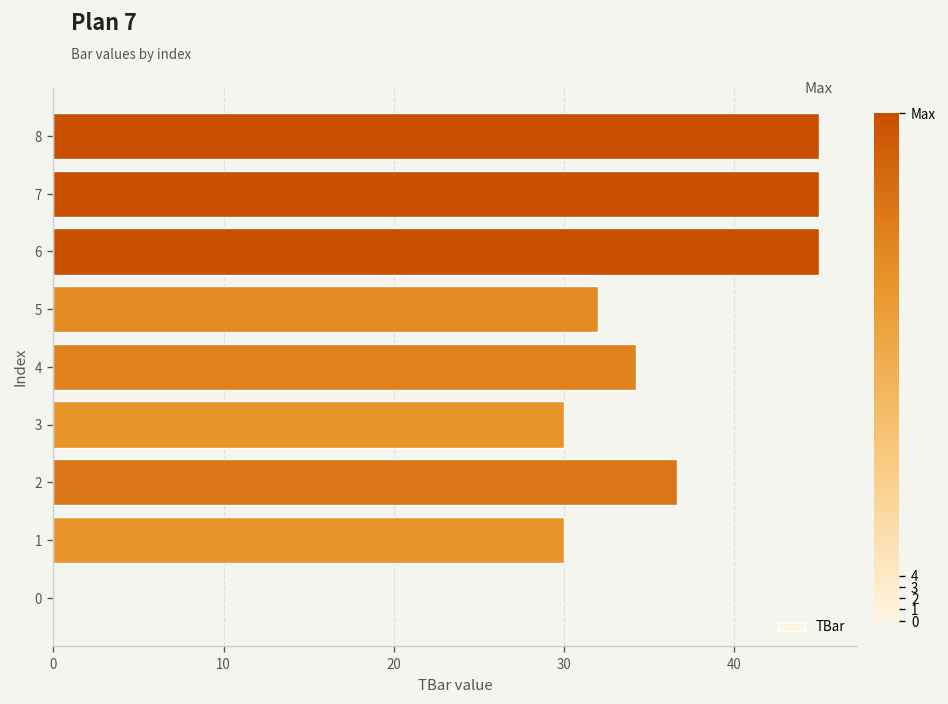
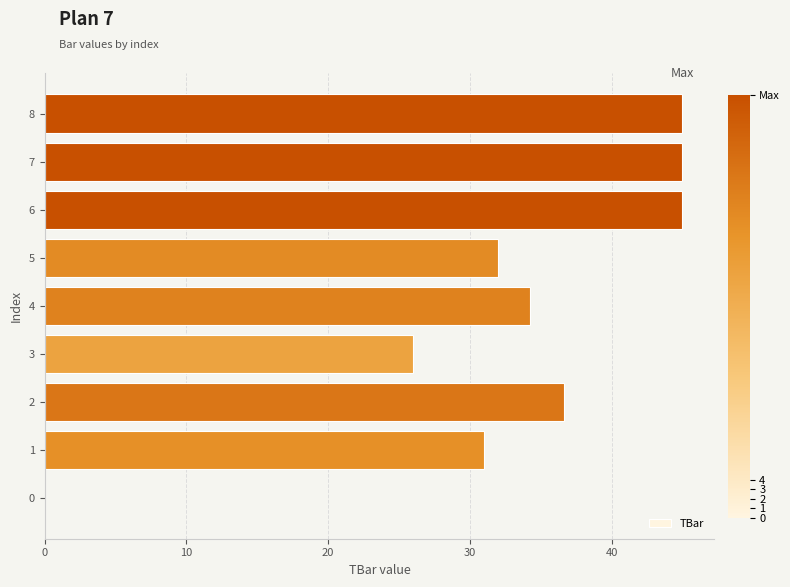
  {
    "8": 45,
    "7": 45,
    "6": 45,
    "5": 32,
    "4": 34.2,
-   "3": 30,
+   "3": 26,
    "2": 36.7,
-   "1": 30,
+   "1": 31,
    "0": 0
  }
